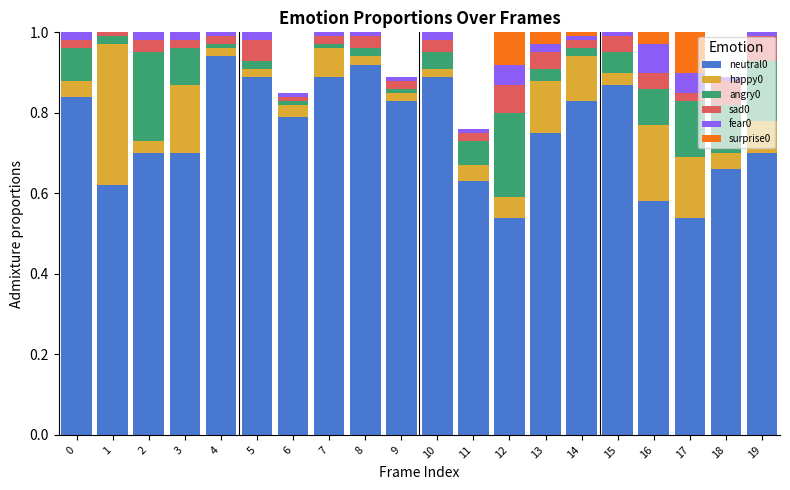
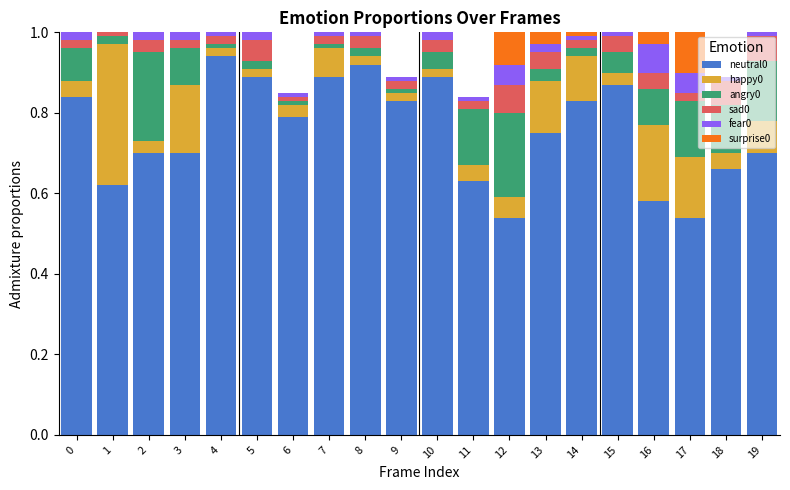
  {
    "neutral0": {
      "0": 0.84,
      "1": 0.62,
      "2": 0.70,
      "3": 0.70,
      "4": 0.94,
      "5": 0.89,
      "6": 0.79,
      "7": 0.89,
      "8": 0.92,
      "9": 0.83,
      "10": 0.89,
      "11": 0.63,
      "12": 0.54,
      "13": 0.75,
      "14": 0.83,
      "15": 0.87,
      "16": 0.58,
      "17": 0.54,
      "18": 0.66,
      "19": 0.70
    },
    "happy0": {
      "0": 0.04,
      "1": 0.35,
      "2": 0.03,
      "3": 0.17,
      "4": 0.02,
      "5": 0.02,
      "6": 0.03,
      "7": 0.07,
      "8": 0.02,
      "9": 0.02,
      "10": 0.02,
      "11": 0.04,
      "12": 0.05,
      "13": 0.13,
      "14": 0.11,
      "15": 0.03,
      "16": 0.19,
      "17": 0.15,
      "18": 0.04
    },
    "angry0": {
      "0": 0.08,
      "1": 0.02,
      "2": 0.22,
      "3": 0.09,
      "4": 0.01,
      "5": 0.02,
      "6": 0.01,
      "7": 0.01,
      "8": 0.02,
      "9": 0.01,
      "10": 0.04,
-     "11": 0.06,
+     "11": 0.14,
      "12": 0.21,
      "13": 0.03,
      "14": 0.02,
      "15": 0.05,
      "16": 0.09,
      "17": 0.14
    },
    "sad0": {
      "0": 0.02,
      "1": 0.01,
      "2": 0.03,
      "3": 0.02,
      "4": 0.02,
      "5": 0.05,
      "6": 0.01,
      "7": 0.02,
      "8": 0.03,
      "9": 0.02,
      "10": 0.03,
      "11": 0.02,
      "12": 0.07,
      "13": 0.04,
      "14": 0.02,
      "15": 0.04,
      "16": 0.04,
      "17": 0.02,
      "19": 0.06
    },
    "fear0": {
      "0": 0.02,
      "1": 0.00,
      "2": 0.02,
      "3": 0.02,
      "4": 0.01,
      "5": 0.02,
      "6": 0.01,
      "7": 0.01,
      "8": 0.01,
      "9": 0.01,
      "11": 0.01,
      "12": 0.05,
      "13": 0.02,
      "14": 0.01,
      "15": 0.01,
      "16": 0.07,
      "17": 0.05,
      "19": 0.01
    },
    "surprise0": {
      "0": 0.00,
      "1": 0.00,
      "2": 0.00,
      "3": 0.00,
      "4": 0.00,
      "5": 0.00,
      "6": 0.00,
      "7": 0.00,
      "8": 0.00,
      "9": 0.00,
      "11": 0.00,
      "12": 0.08,
      "13": 0.03,
      "14": 0.01,
      "15": 0.00,
      "19": 0.00
    }
  }
